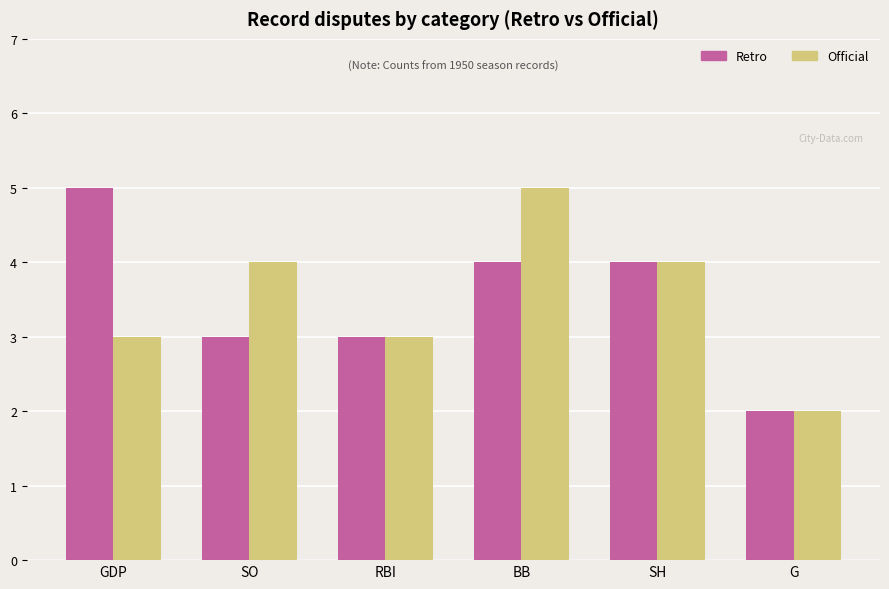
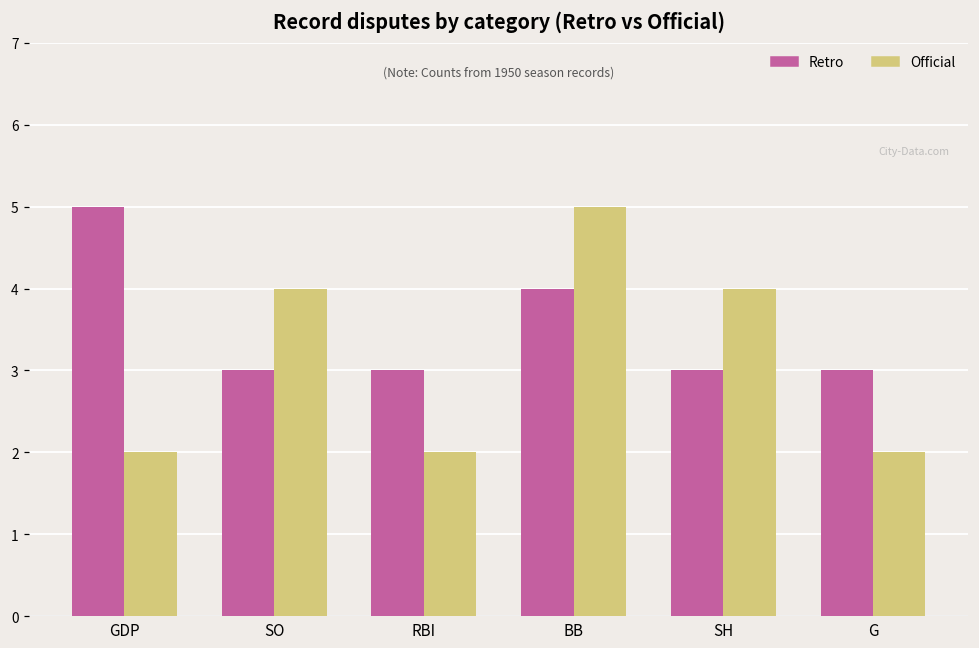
  {
    "Retro": {
      "GDP": 5,
      "SO": 3,
      "RBI": 3,
      "BB": 4,
-     "SH": 4,
-     "G": 2
+     "SH": 3,
+     "G": 3
    },
    "Official": {
-     "GDP": 3,
+     "GDP": 2,
      "SO": 4,
-     "RBI": 3,
+     "RBI": 2,
      "BB": 5,
      "SH": 4,
      "G": 2
    }
  }
